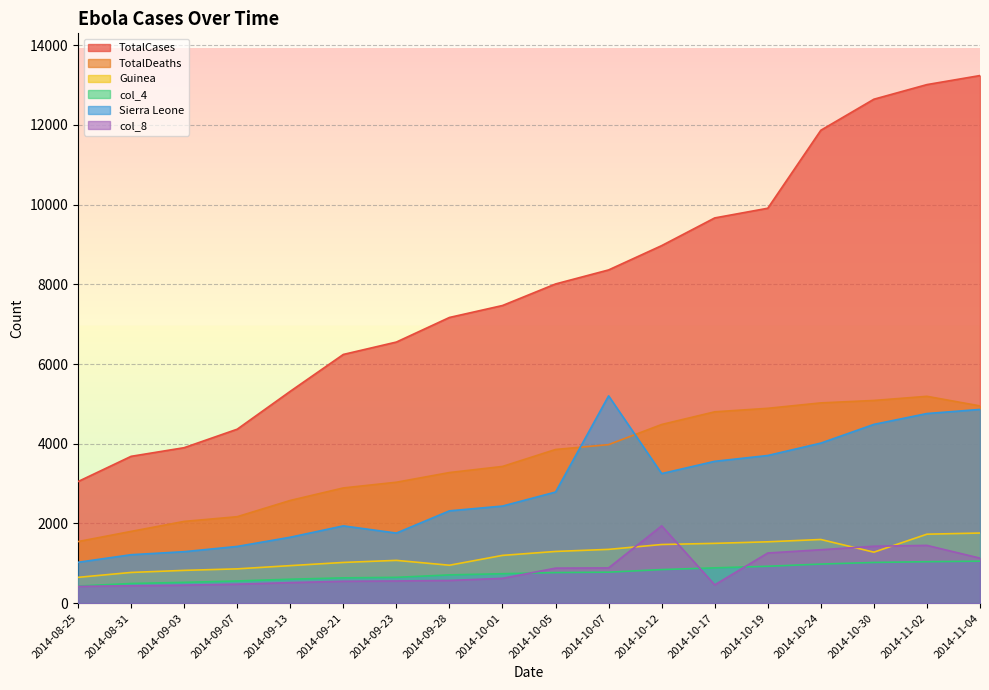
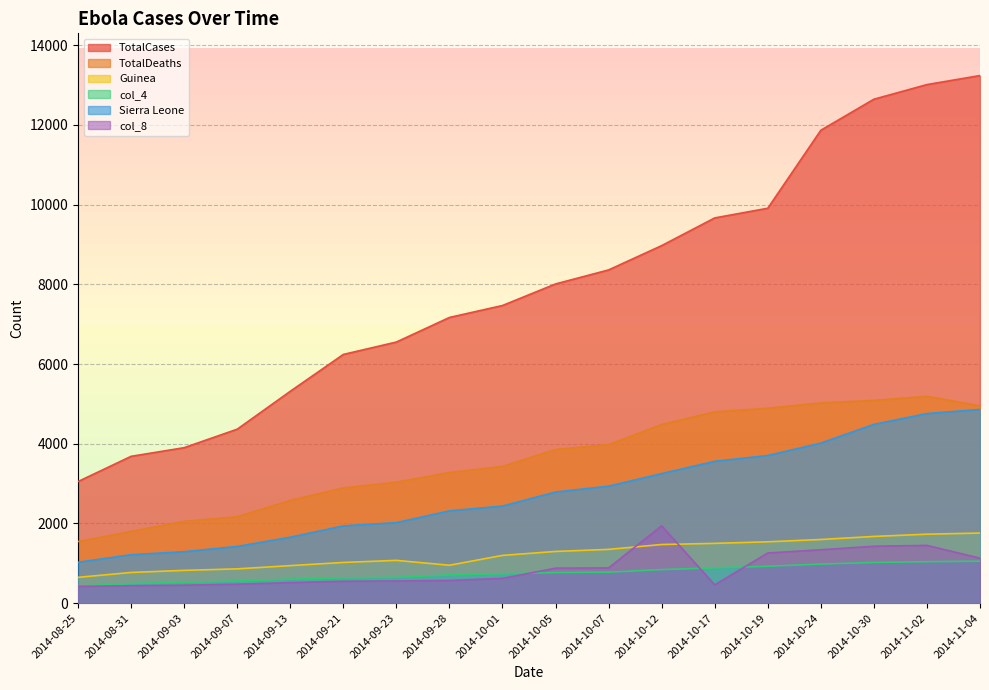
  {
    "Guinea": {
      "2014-08-25": 600,
      "2014-08-31": 800,
      "2014-09-03": 800,
      "2014-09-07": 900,
      "2014-09-13": 900,
      "2014-09-21": 1000,
      "2014-09-23": 1100,
      "2014-09-28": 1000,
      "2014-10-01": 1200,
      "2014-10-05": 1300,
      "2014-10-07": 1400,
      "2014-10-12": 1500,
      "2014-10-17": 1500,
      "2014-10-19": 1500,
      "2014-10-24": 1600,
-     "2014-10-30": 1300,
+     "2014-10-30": 1700,
      "2014-11-02": 1700,
      "2014-11-04": 1800
    },
    "col_4": {
      "2014-09-03": 500,
      "2014-09-07": 600,
      "2014-09-13": 600,
      "2014-09-21": 600,
      "2014-09-23": 600,
      "2014-09-28": 700,
      "2014-10-01": 700,
      "2014-10-05": 800,
      "2014-10-07": 800,
      "2014-10-12": 800,
      "2014-10-17": 900,
      "2014-10-19": 900,
      "2014-10-24": 1000,
      "2014-10-30": 1000,
      "2014-11-02": 1000,
      "2014-11-04": 1100
    },
    "Sierra Leone": {
      "2014-08-25": 1000,
      "2014-08-31": 1200,
      "2014-09-03": 1300,
      "2014-09-07": 1400,
      "2014-09-13": 1700,
      "2014-09-21": 1900,
-     "2014-09-23": 1800,
+     "2014-09-23": 2000,
      "2014-09-28": 2300,
      "2014-10-01": 2400,
      "2014-10-05": 2800,
-     "2014-10-07": 5200,
+     "2014-10-07": 2900,
      "2014-10-12": 3300,
      "2014-10-17": 3600,
      "2014-10-19": 3700,
      "2014-10-24": 4000,
      "2014-10-30": 4500,
      "2014-11-02": 4800,
      "2014-11-04": 4900
    },
    "col_8": {
      "2014-09-03": 500,
      "2014-09-07": 500,
      "2014-09-13": 500,
      "2014-09-21": 600,
      "2014-09-23": 600,
      "2014-09-28": 600,
      "2014-10-01": 600,
      "2014-10-05": 900,
      "2014-10-07": 900,
      "2014-10-12": 1900,
      "2014-10-17": 500,
      "2014-10-19": 1300,
      "2014-10-24": 1300,
      "2014-10-30": 1400,
      "2014-11-02": 1500,
      "2014-11-04": 1100
    }
  }
